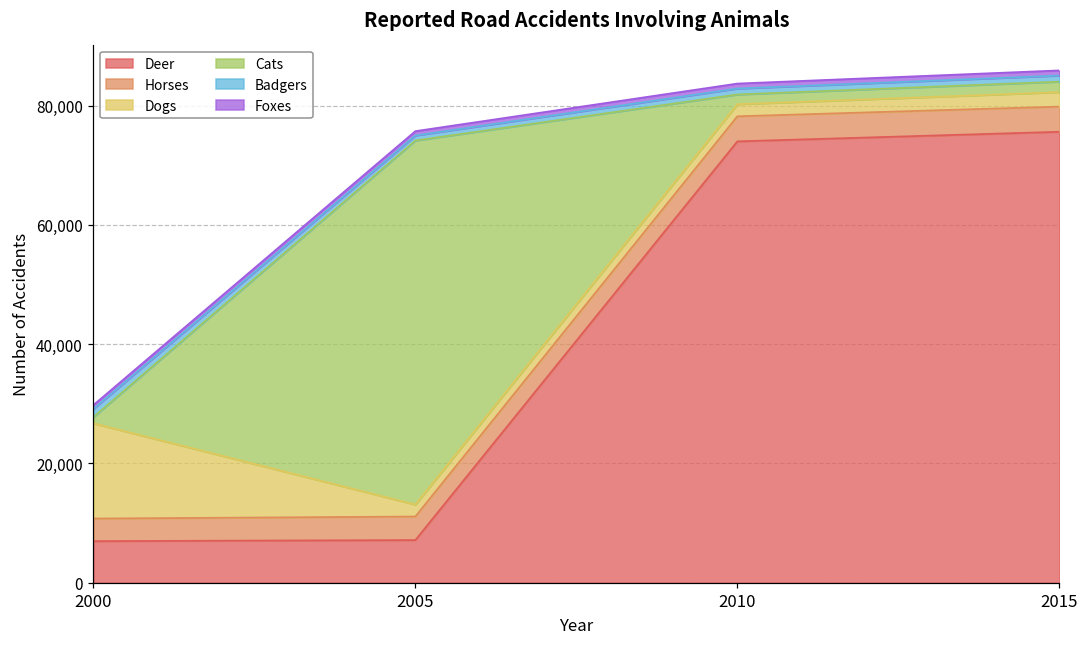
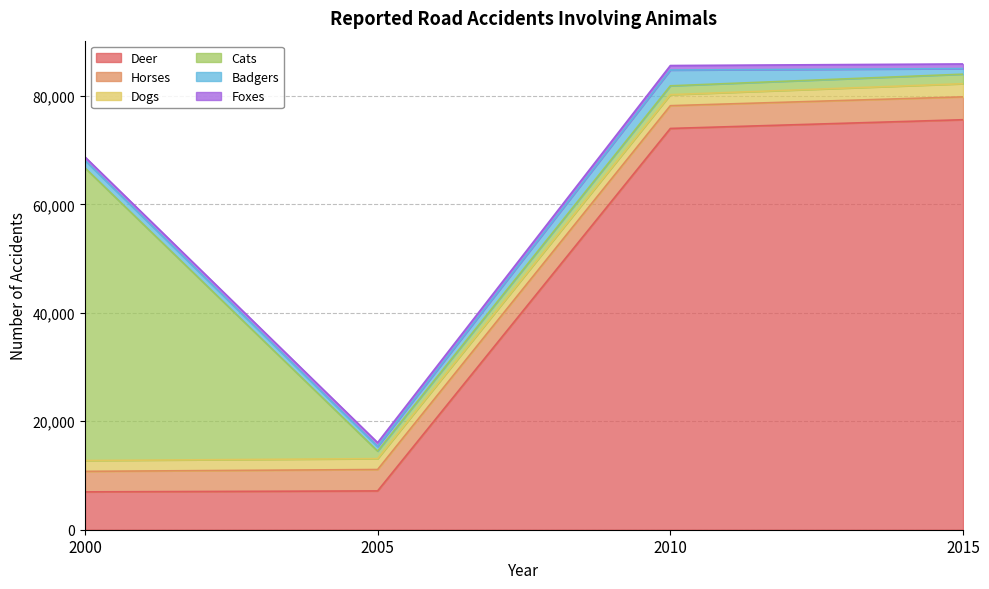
  {
    "Dogs": {
-     "2000": "16,000",
+     "2000": "2,000",
      "2005": "2,000",
      "2010": "2,000",
      "2015": "2,000"
    },
    "Cats": {
-     "2000": "1,000",
-     "2005": "61,000",
+     "2000": "54,000",
+     "2005": "1,000",
      "2010": "2,000",
      "2015": "2,000"
    },
    "Badgers": {
      "2000": "1,000",
      "2005": "1,000",
-     "2010": "1,000",
+     "2010": "3,000",
      "2015": "1,000"
    },
    "Foxes": {
      "2000": "1,000",
      "2005": "1,000",
      "2010": "1,000",
      "2015": "1,000"
    }
  }
